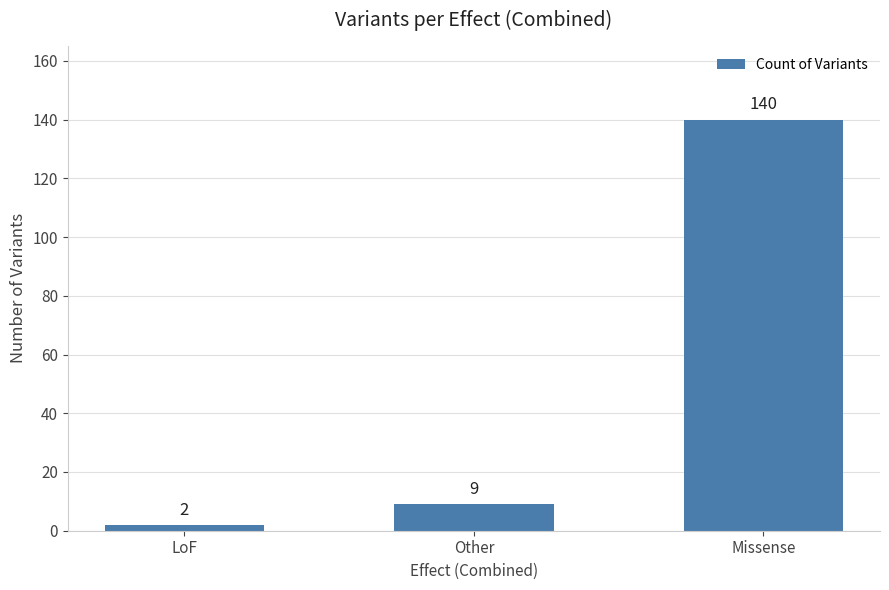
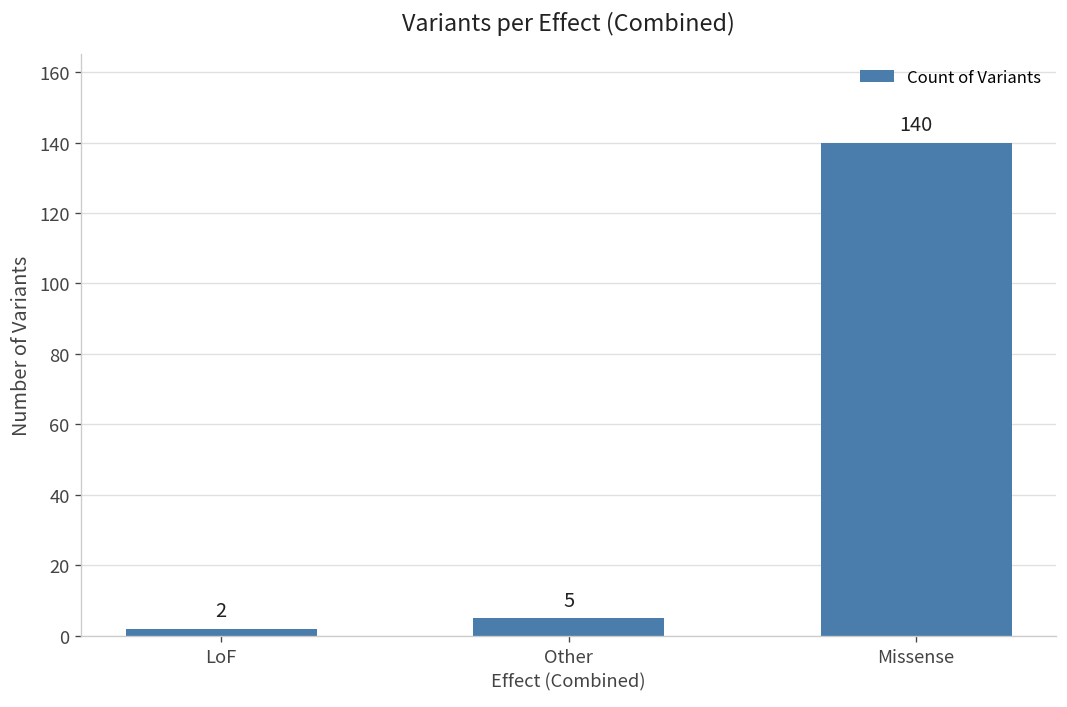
  {
    "LoF": 2,
-   "Other": 9,
+   "Other": 5,
    "Missense": 140
  }
